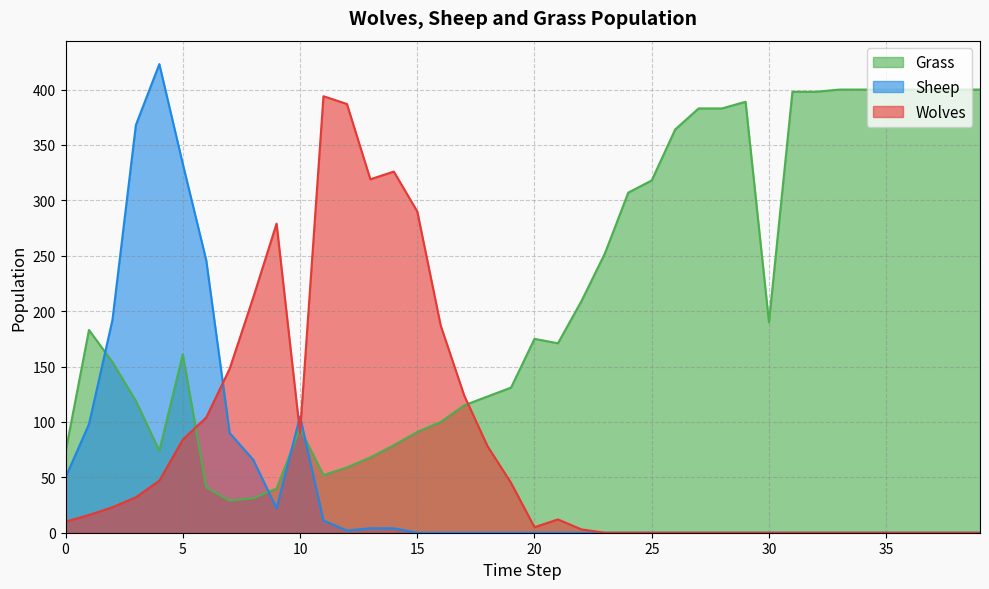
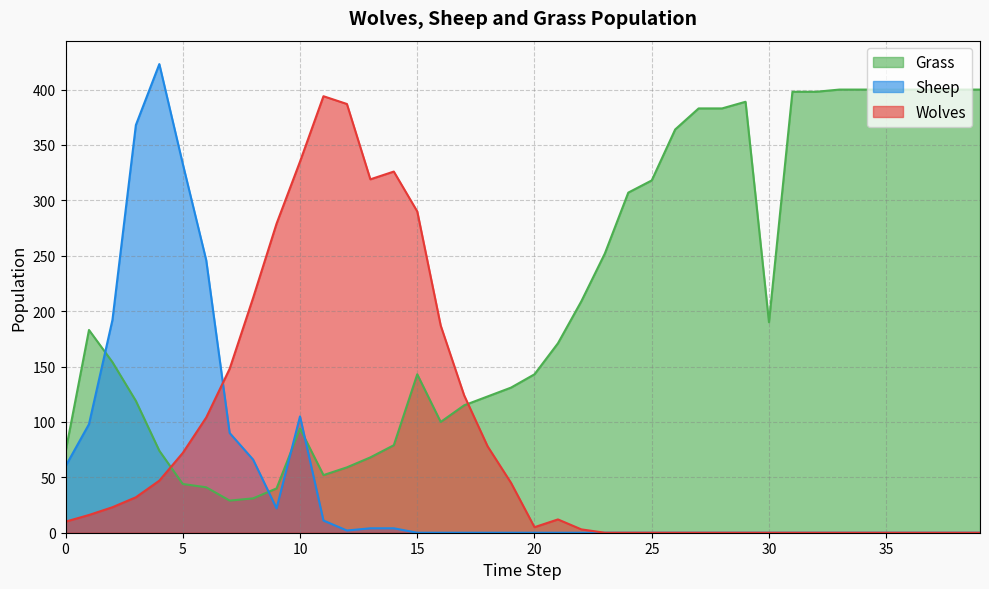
  {
    "Grass": {
      "0": 73,
-     "5": 161,
+     "5": 44,
      "10": 94,
-     "15": 91,
-     "20": 175,
+     "15": 143,
+     "20": 143,
      "25": 318,
      "30": 190
    },
    "Sheep": {
-     "0": 50,
+     "0": 60,
      "5": 333,
      "10": 105,
      "15": 0,
      "20": 0
    },
    "Wolves": {
      "0": 10,
-     "5": 84,
-     "10": 90,
+     "5": 72,
+     "10": 335,
      "15": 290,
      "20": 5
    }
  }
